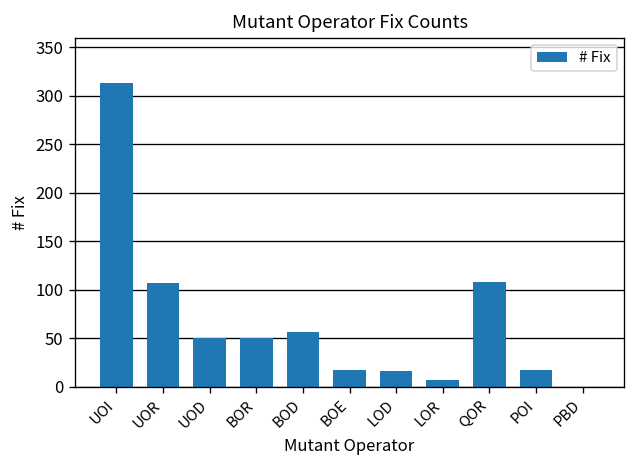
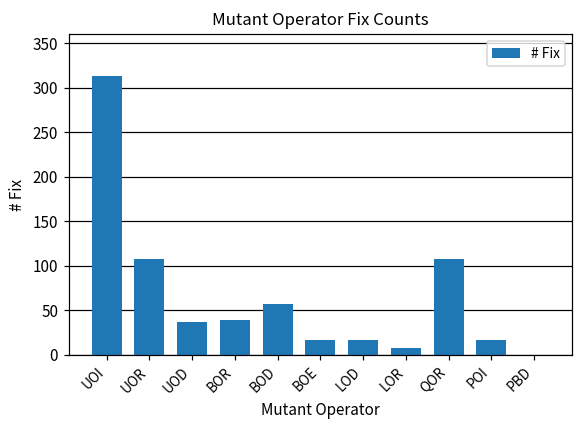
  {
    "UOI": 310,
    "UOR": 110,
-   "UOD": 50,
-   "BOR": 50,
+   "UOD": 40,
+   "BOR": 40,
    "BOD": 60,
    "BOE": 20,
    "LOD": 20,
    "LOR": 10,
    "QOR": 110,
    "POI": 20,
    "PBD": 0
  }
